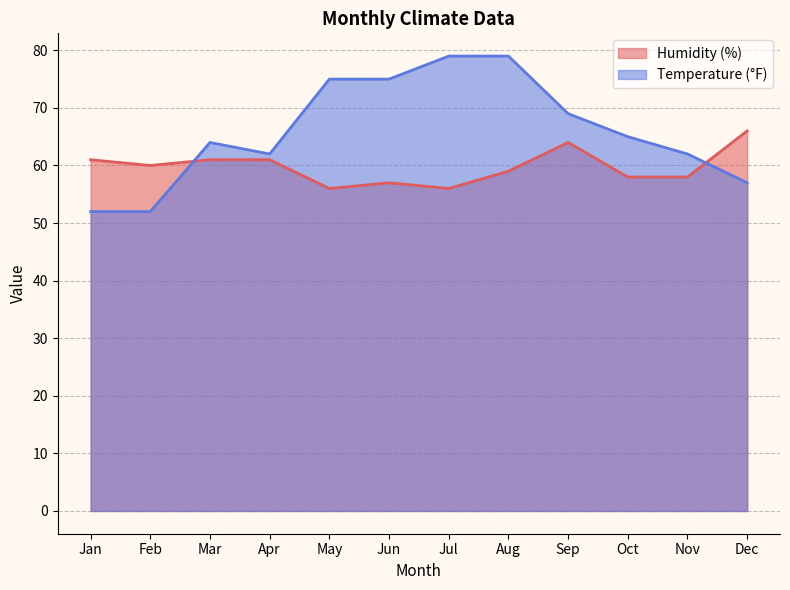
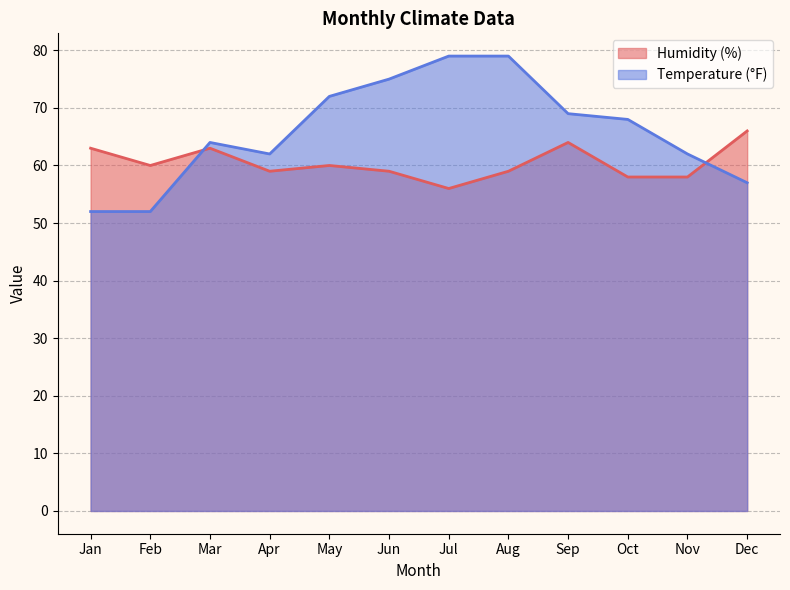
  {
    "Humidity (%)": {
-     "Jan": 61,
+     "Jan": 63,
      "Feb": 60,
-     "Mar": 61,
-     "Apr": 61,
-     "May": 56,
-     "Jun": 57,
+     "Mar": 63,
+     "Apr": 59,
+     "May": 60,
+     "Jun": 59,
      "Jul": 56,
      "Aug": 59,
      "Sep": 64,
      "Oct": 58,
      "Nov": 58,
      "Dec": 66
    },
    "Temperature (°F)": {
      "Jan": 52,
      "Feb": 52,
      "Mar": 64,
      "Apr": 62,
-     "May": 75,
+     "May": 72,
      "Jun": 75,
      "Jul": 79,
      "Aug": 79,
      "Sep": 69,
-     "Oct": 65,
+     "Oct": 68,
      "Nov": 62,
      "Dec": 57
    }
  }
